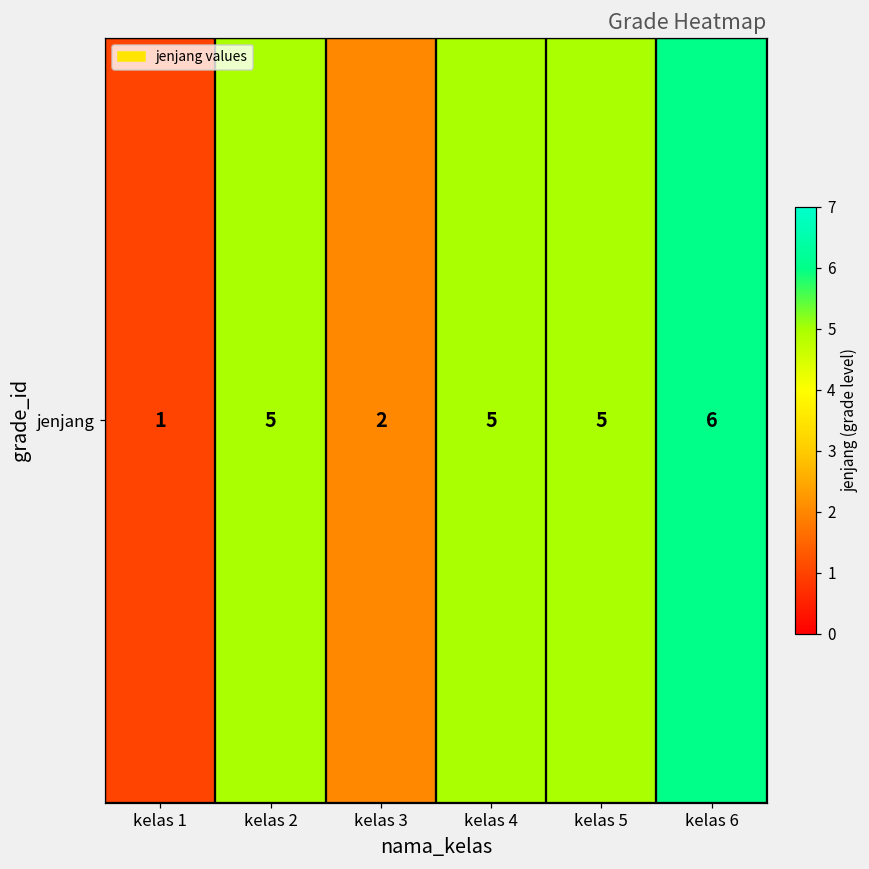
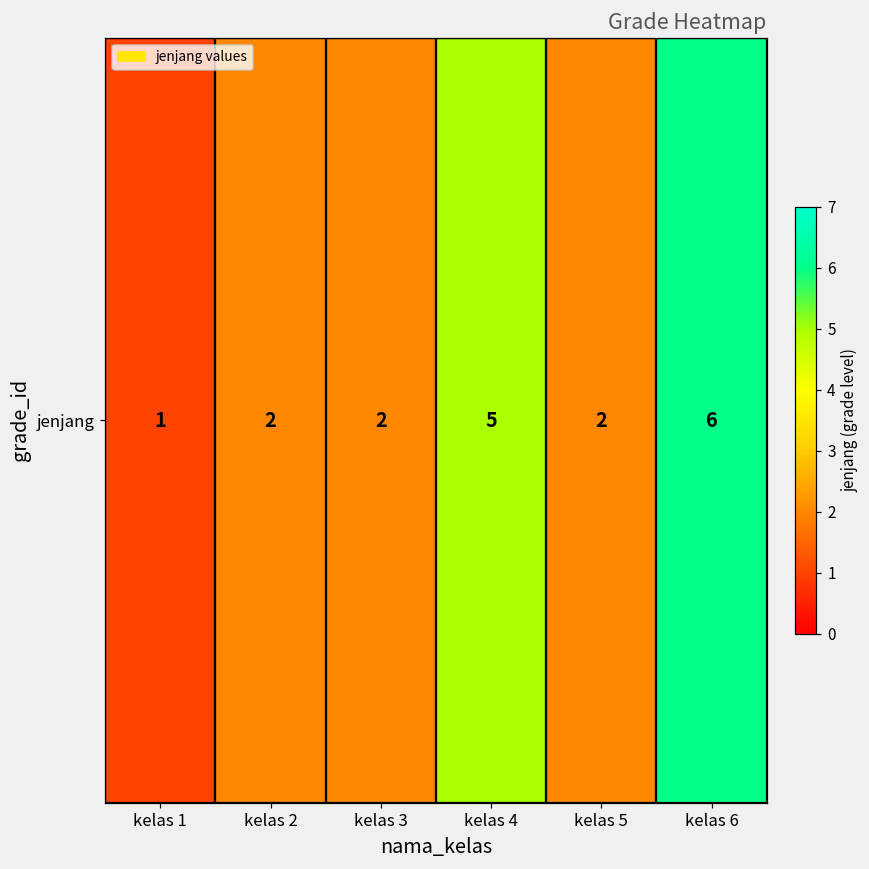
  {
    "jenjang": {
      "kelas 1": 1,
-     "kelas 2": 5,
+     "kelas 2": 2,
      "kelas 3": 2,
      "kelas 4": 5,
-     "kelas 5": 5,
+     "kelas 5": 2,
      "kelas 6": 6
    }
  }
